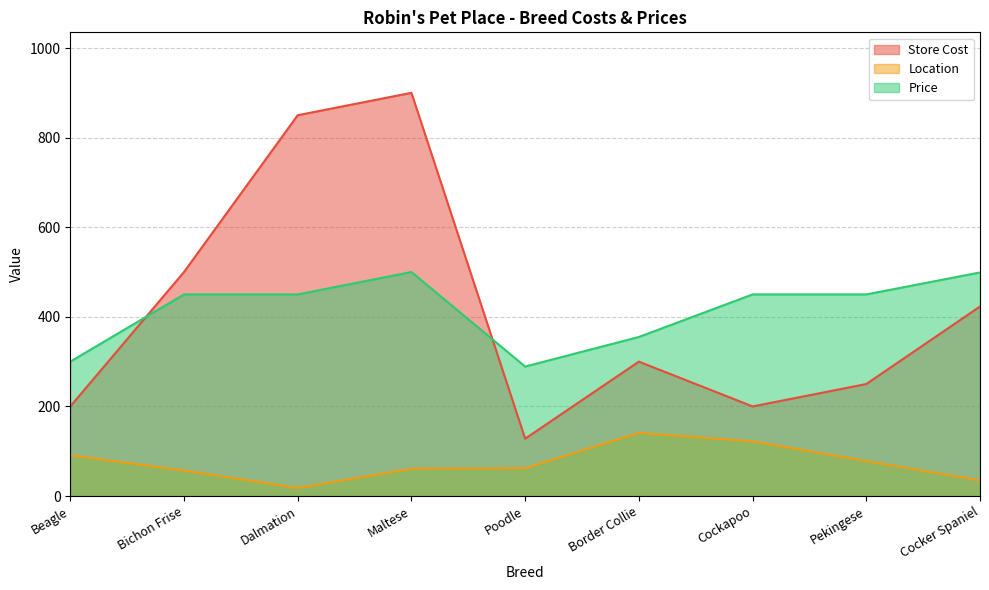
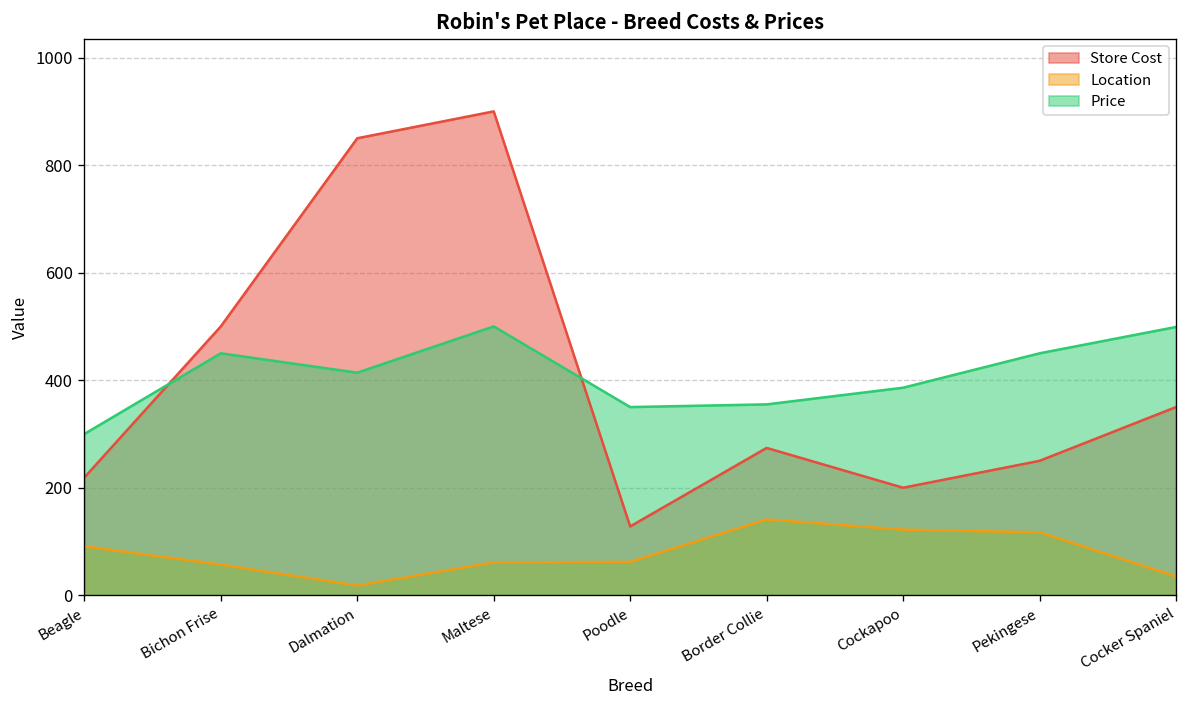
  {
    "Store Cost": {
-     "Beagle": 200,
+     "Beagle": 220,
      "Bichon Frise": 500,
      "Dalmation": 850,
      "Maltese": 900,
      "Poodle": 130,
-     "Border Collie": 300,
+     "Border Collie": 270,
      "Cockapoo": 200,
      "Pekingese": 250,
-     "Cocker Spaniel": 420
+     "Cocker Spaniel": 350
    },
    "Location": {
      "Beagle": 90,
      "Bichon Frise": 60,
      "Dalmation": 20,
      "Maltese": 60,
      "Poodle": 60,
      "Border Collie": 140,
      "Cockapoo": 120,
-     "Pekingese": 80,
+     "Pekingese": 120,
      "Cocker Spaniel": 40
    },
    "Price": {
      "Beagle": 300,
      "Bichon Frise": 450,
-     "Dalmation": 450,
+     "Dalmation": 410,
      "Maltese": 500,
-     "Poodle": 290,
+     "Poodle": 350,
      "Border Collie": 360,
-     "Cockapoo": 450,
+     "Cockapoo": 390,
      "Pekingese": 450,
      "Cocker Spaniel": 500
    }
  }
